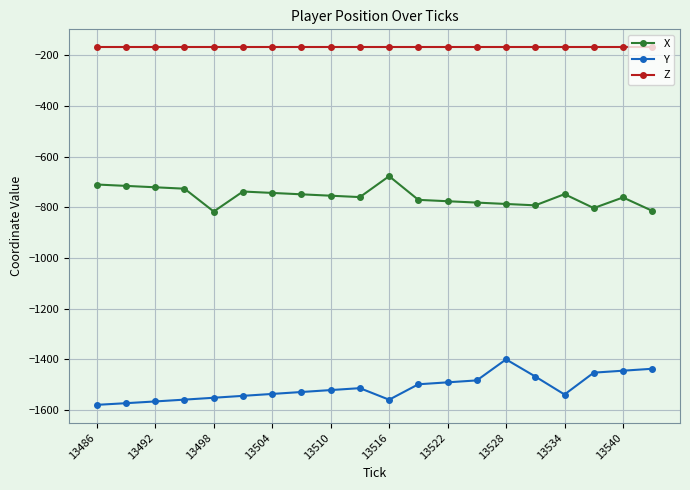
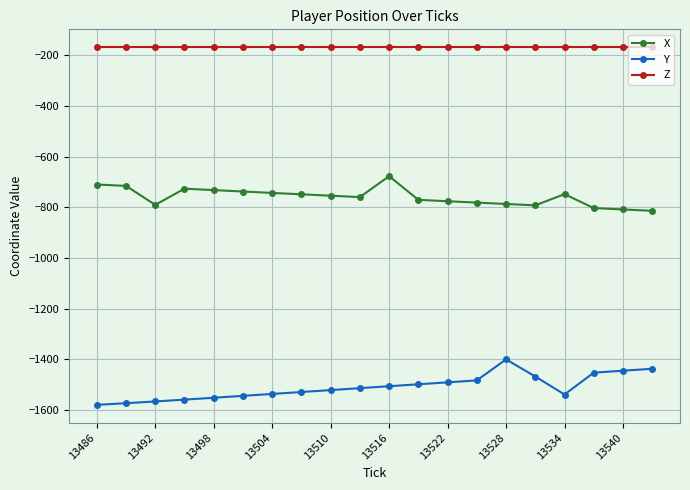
  {
    "X": {
      "13486": -710,
-     "13492": -720,
-     "13498": -820,
+     "13492": -790,
+     "13498": -730,
      "13504": -740,
      "13510": -750,
      "13516": -680,
      "13522": -780,
      "13528": -790,
      "13534": -750,
-     "13540": -760
+     "13540": -810
    },
    "Y": {
      "13486": -1580,
      "13492": -1570,
      "13498": -1550,
      "13504": -1540,
      "13510": -1520,
-     "13516": -1560,
+     "13516": -1510,
      "13522": -1490,
      "13528": -1400,
      "13534": -1540,
      "13540": -1440
    },
    "Z": {
      "13486": -170,
      "13492": -170,
      "13498": -170,
      "13504": -170,
      "13510": -170,
      "13516": -170,
      "13522": -170,
      "13528": -170,
      "13534": -170,
      "13540": -170
    }
  }
